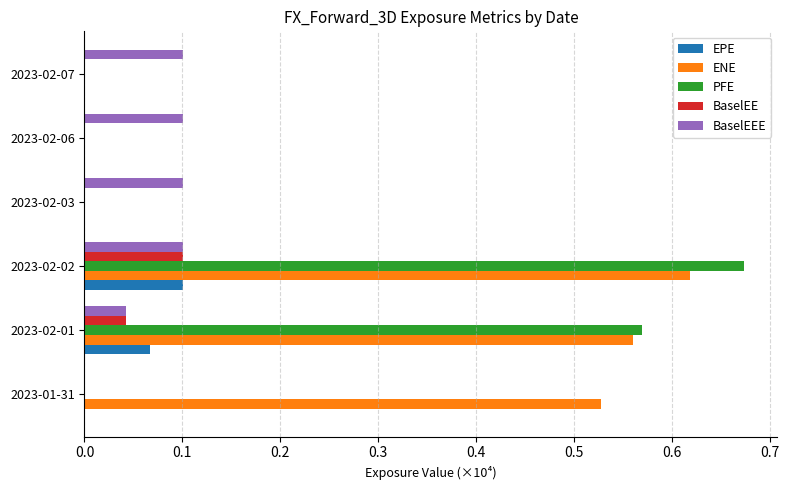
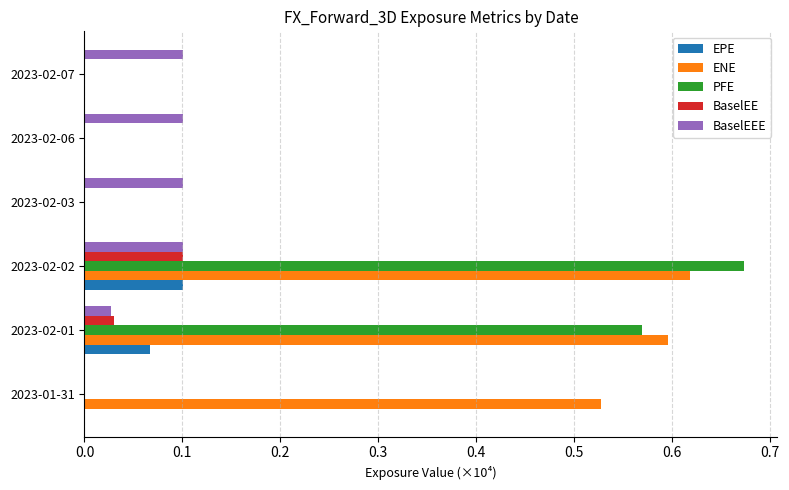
  {
    "EPE": {
      "2023-02-07": 0.00,
      "2023-02-06": 0.00,
      "2023-02-03": 0.00,
      "2023-02-02": 0.10,
      "2023-02-01": 0.07,
      "2023-01-31": 0.00
    },
    "ENE": {
      "2023-02-07": 0.00,
      "2023-02-06": 0.00,
      "2023-02-03": 0.00,
      "2023-02-02": 0.62,
-     "2023-02-01": 0.56,
+     "2023-02-01": 0.60,
      "2023-01-31": 0.53
    },
    "PFE": {
      "2023-02-07": 0.00,
      "2023-02-06": 0.00,
      "2023-02-03": 0.00,
      "2023-02-02": 0.67,
      "2023-02-01": 0.57,
      "2023-01-31": 0.00
    },
    "BaselEE": {
      "2023-02-07": 0.00,
      "2023-02-06": 0.00,
      "2023-02-03": 0.00,
      "2023-02-02": 0.10,
-     "2023-02-01": 0.04,
+     "2023-02-01": 0.03,
      "2023-01-31": 0.00
    },
    "BaselEEE": {
      "2023-02-07": 0.10,
      "2023-02-06": 0.10,
      "2023-02-03": 0.10,
      "2023-02-02": 0.10,
-     "2023-02-01": 0.04,
+     "2023-02-01": 0.03,
      "2023-01-31": 0.00
    }
  }
